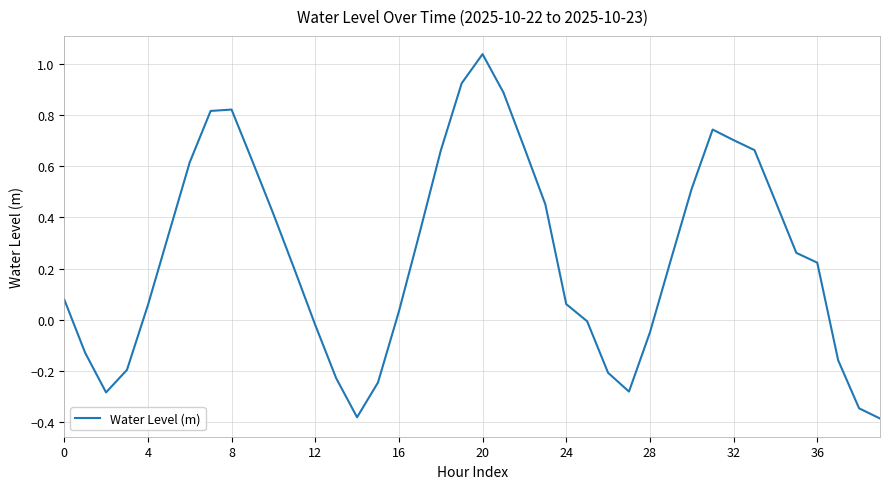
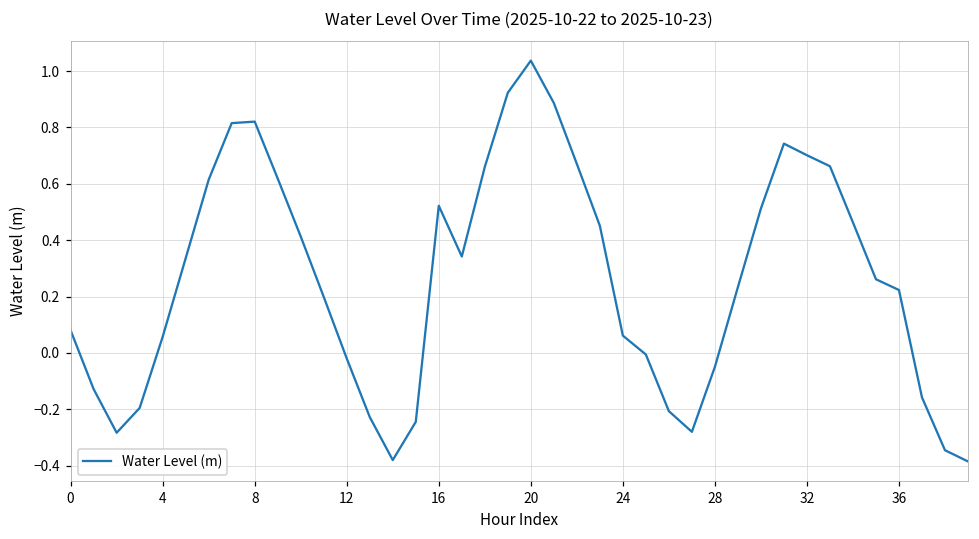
  {
    "0": 0.08,
    "4": 0.06,
    "8": 0.82,
    "12": -0.02,
-   "16": 0.03,
+   "16": 0.52,
    "20": 1.04,
    "24": 0.06,
    "28": -0.05,
    "32": 0.70,
    "36": 0.22
  }
